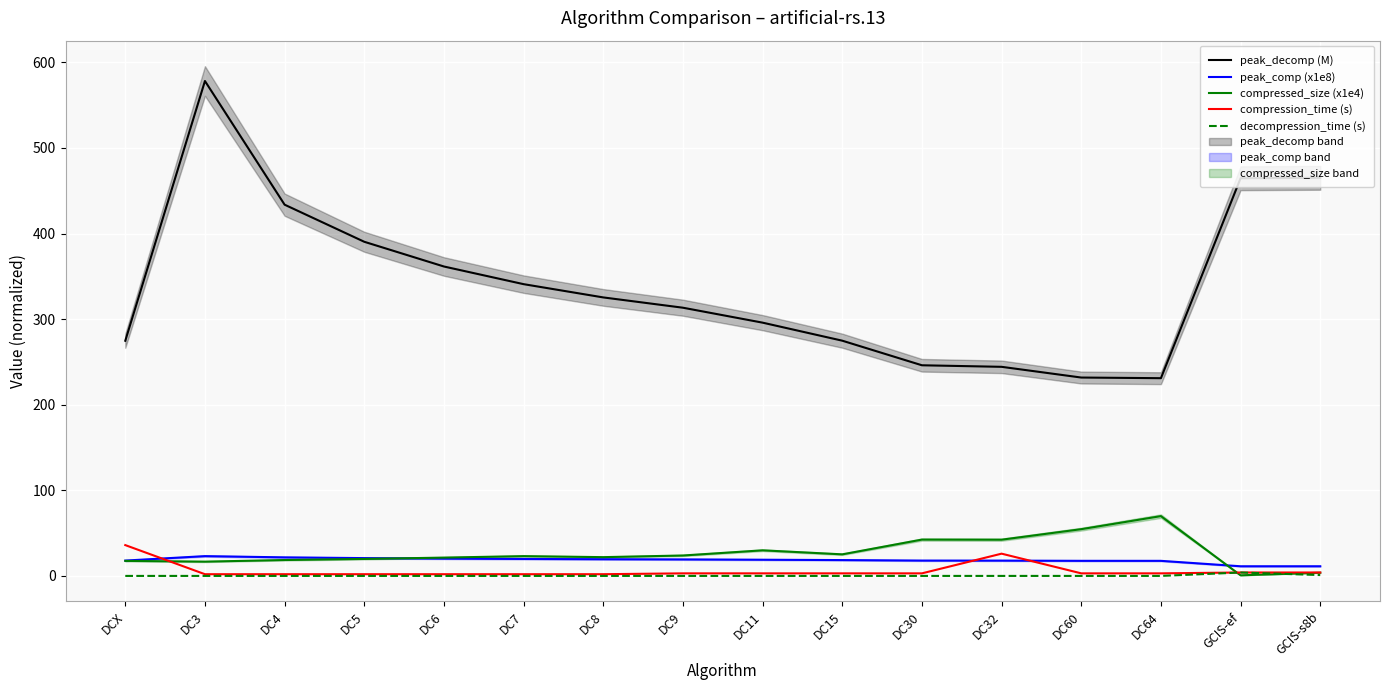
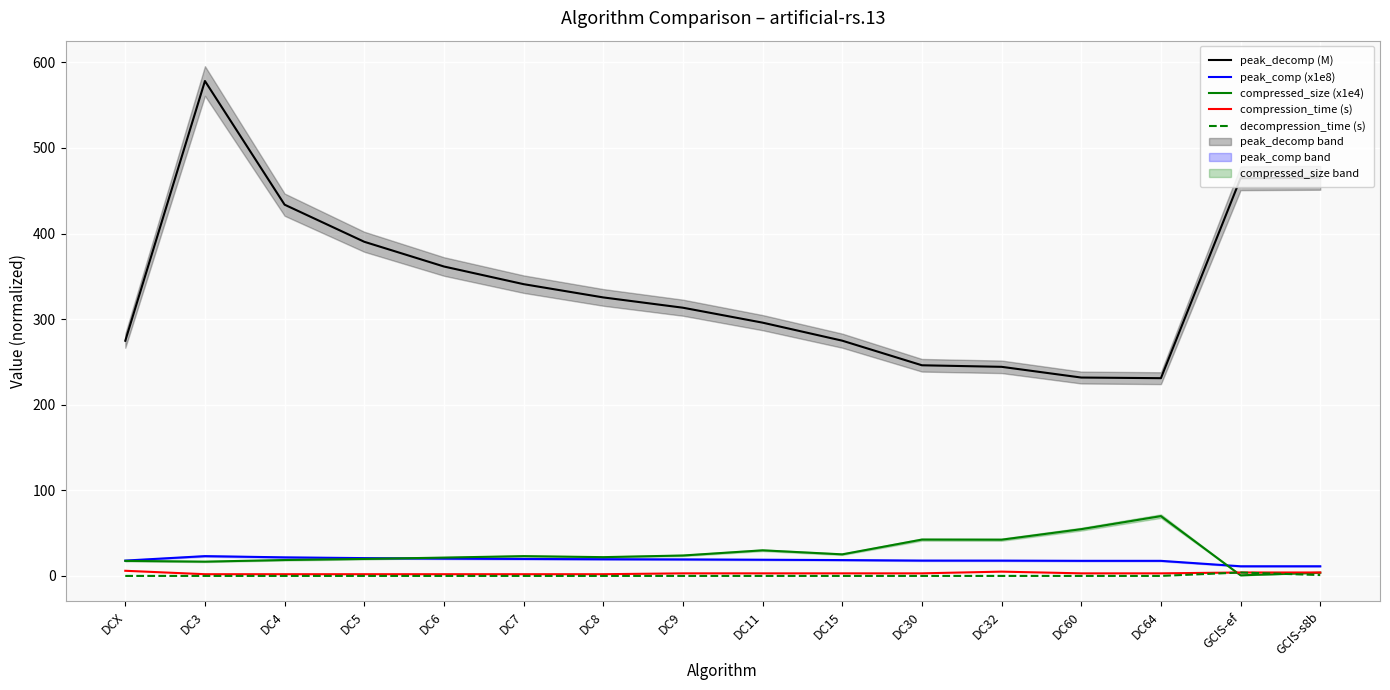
  {
    "compression_time (s)": {
-     "DCX": 40,
-     "DC32": 30
+     "DCX": 10,
+     "DC32": 10
    }
  }
